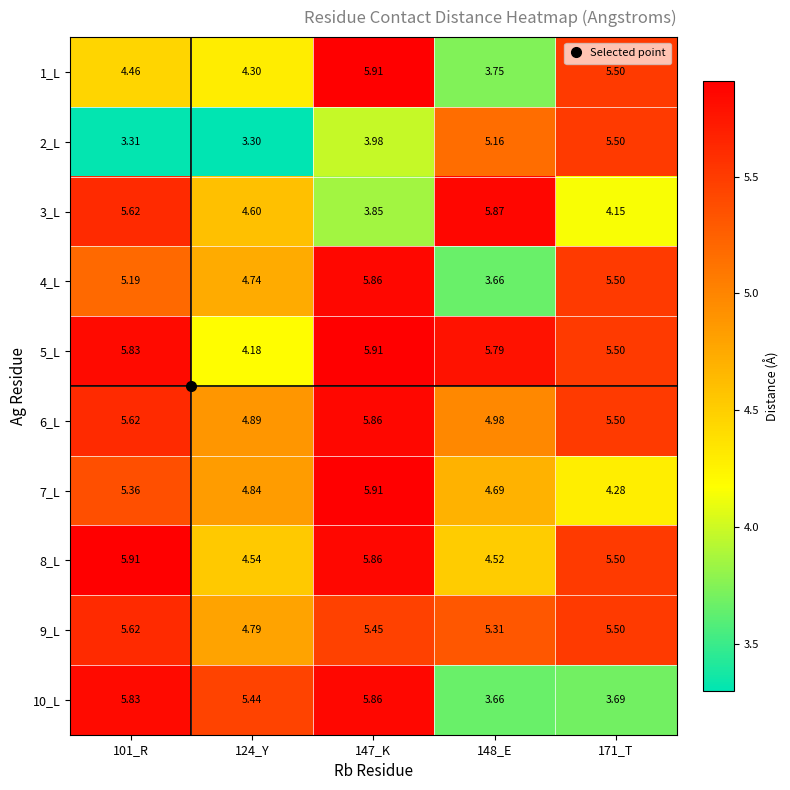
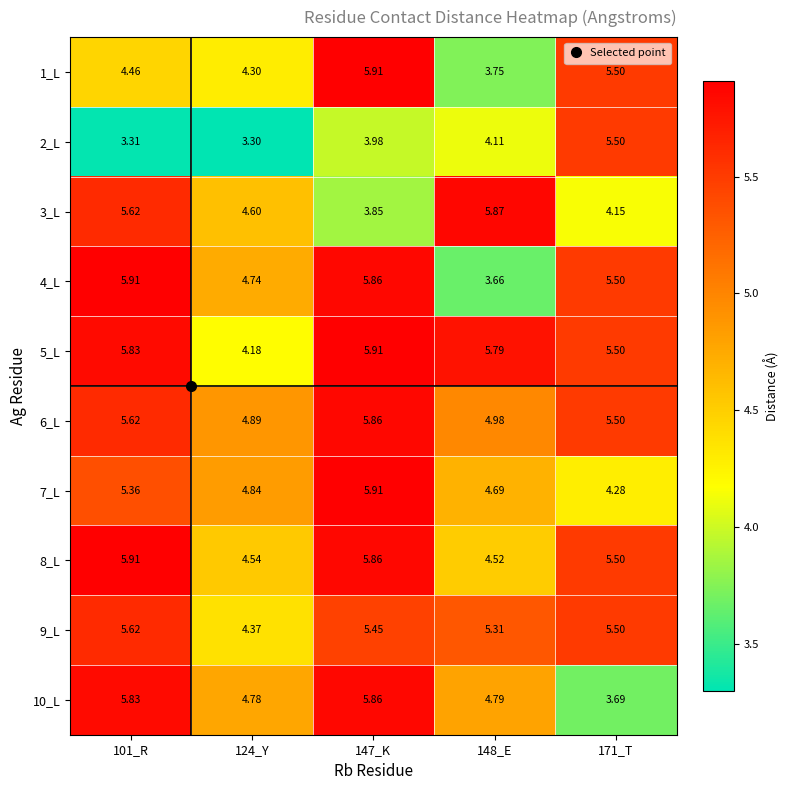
  {
    "1_L": {
      "101_R": 4.46,
      "124_Y": 4.30,
      "147_K": 5.91,
      "148_E": 3.75,
      "171_T": 5.50
    },
    "2_L": {
      "101_R": 3.31,
      "124_Y": 3.30,
      "147_K": 3.98,
-     "148_E": 5.16,
+     "148_E": 4.11,
      "171_T": 5.50
    },
    "3_L": {
      "101_R": 5.62,
      "124_Y": 4.60,
      "147_K": 3.85,
      "148_E": 5.87,
      "171_T": 4.15
    },
    "4_L": {
-     "101_R": 5.19,
+     "101_R": 5.91,
      "124_Y": 4.74,
      "147_K": 5.86,
      "148_E": 3.66,
      "171_T": 5.50
    },
    "5_L": {
      "101_R": 5.83,
      "124_Y": 4.18,
      "147_K": 5.91,
      "148_E": 5.79,
      "171_T": 5.50
    },
    "6_L": {
      "101_R": 5.62,
      "124_Y": 4.89,
      "147_K": 5.86,
      "148_E": 4.98,
      "171_T": 5.50
    },
    "7_L": {
      "101_R": 5.36,
      "124_Y": 4.84,
      "147_K": 5.91,
      "148_E": 4.69,
      "171_T": 4.28
    },
    "8_L": {
      "101_R": 5.91,
      "124_Y": 4.54,
      "147_K": 5.86,
      "148_E": 4.52,
      "171_T": 5.50
    },
    "9_L": {
      "101_R": 5.62,
-     "124_Y": 4.79,
+     "124_Y": 4.37,
      "147_K": 5.45,
      "148_E": 5.31,
      "171_T": 5.50
    },
    "10_L": {
      "101_R": 5.83,
-     "124_Y": 5.44,
+     "124_Y": 4.78,
      "147_K": 5.86,
-     "148_E": 3.66,
+     "148_E": 4.79,
      "171_T": 3.69
    }
  }
